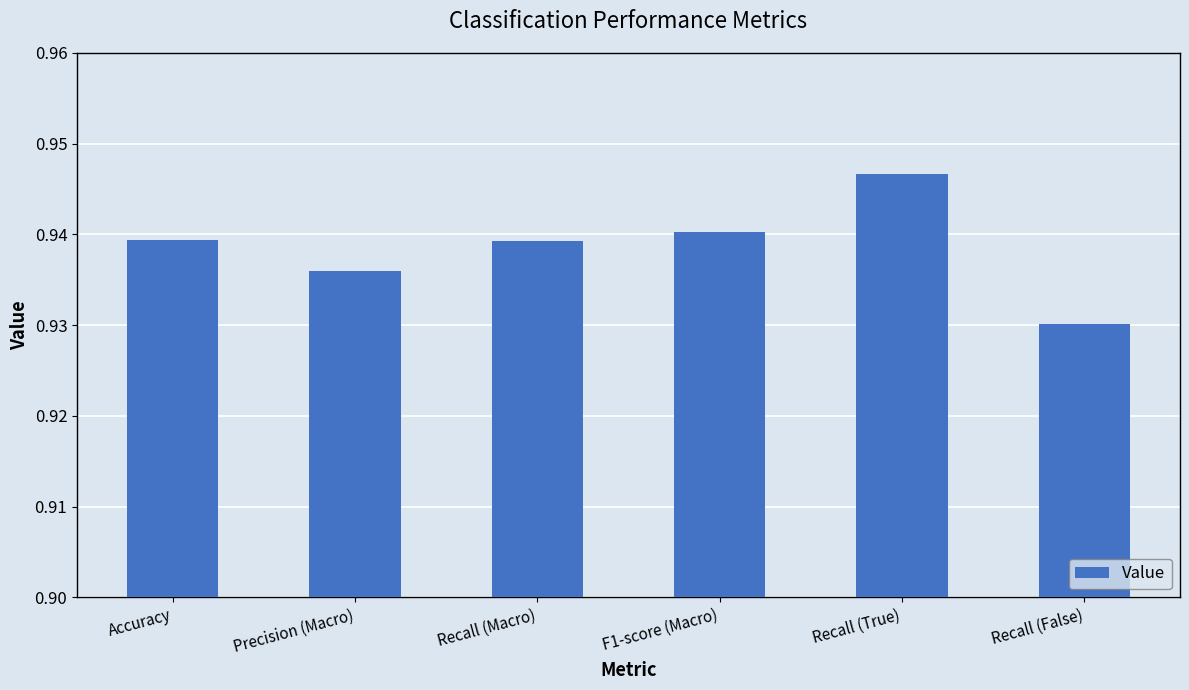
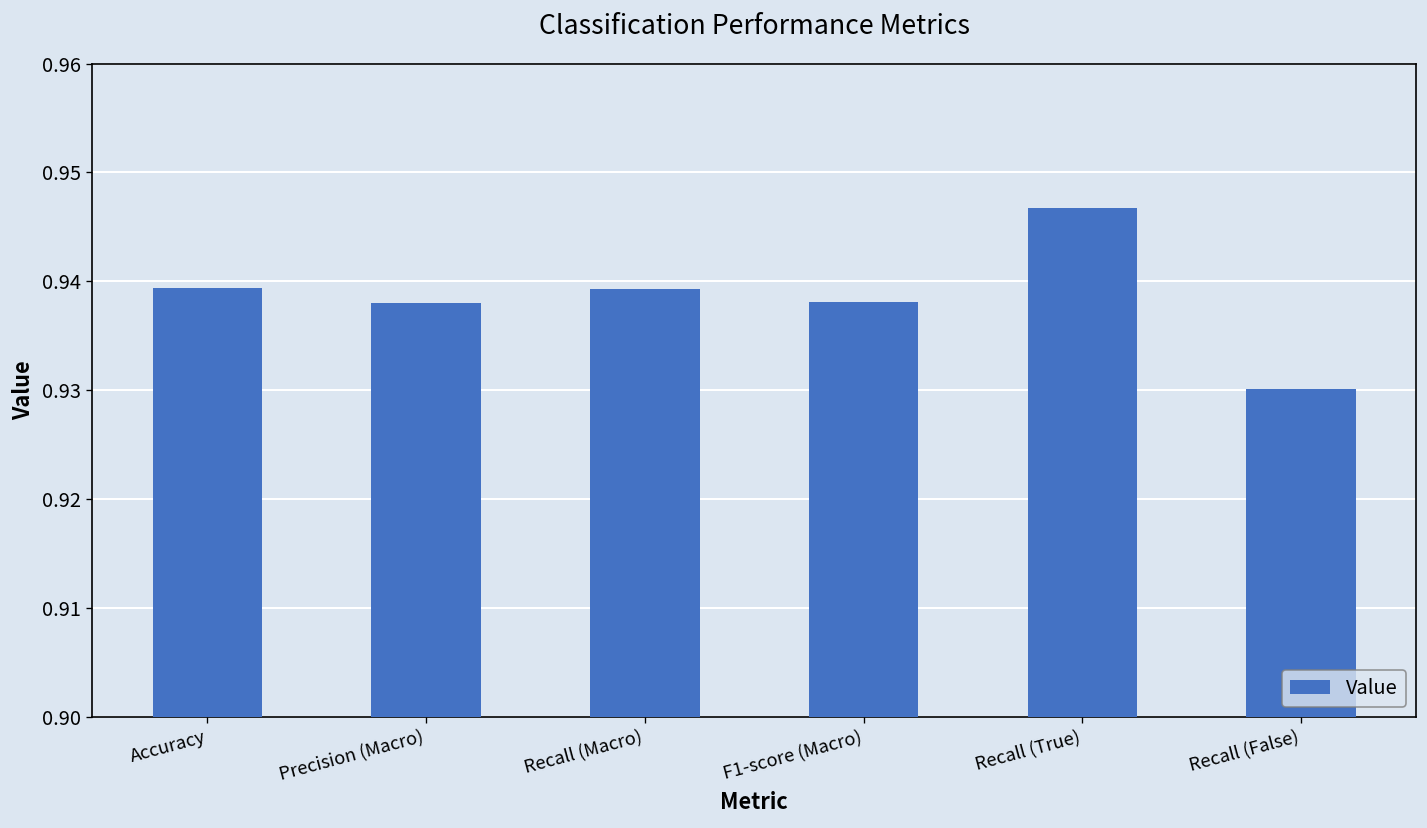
  {
    "Accuracy": 0.939,
-   "Precision (Macro)": 0.936,
+   "Precision (Macro)": 0.938,
    "Recall (Macro)": 0.939,
-   "F1-score (Macro)": 0.940,
+   "F1-score (Macro)": 0.938,
    "Recall (True)": 0.947,
    "Recall (False)": 0.930
  }
